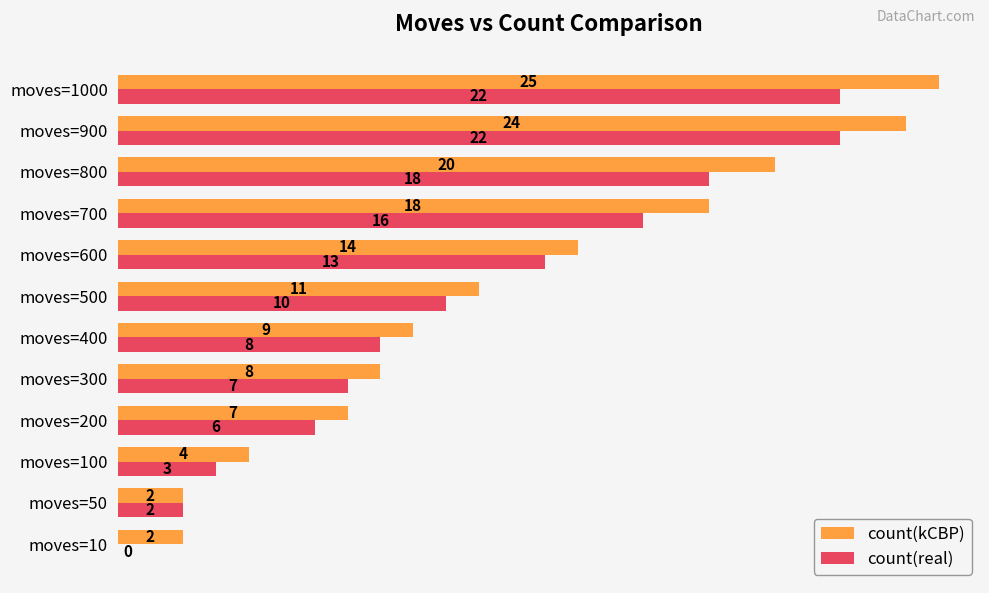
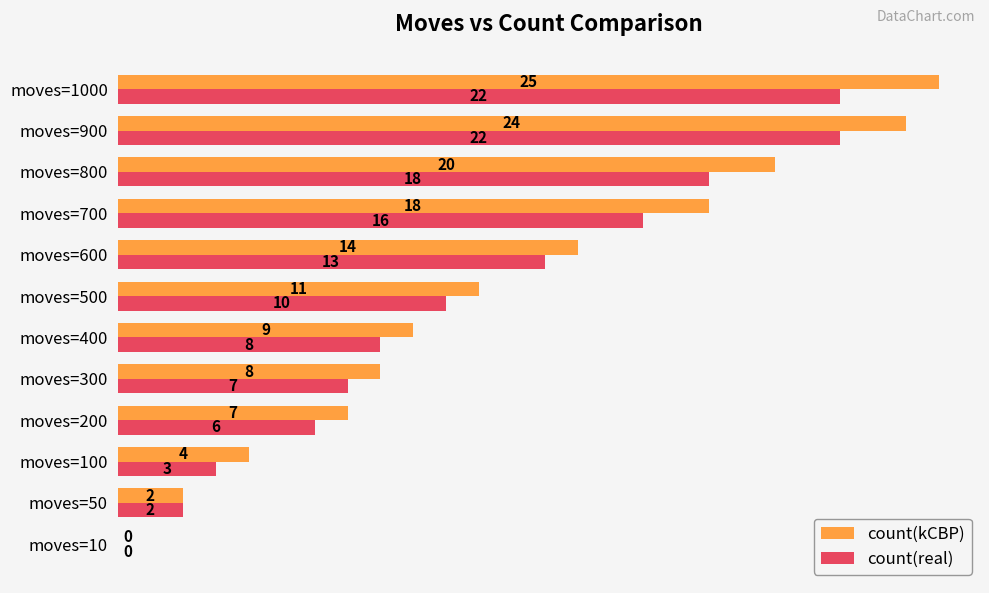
  {
    "count(kCBP)": {
      "moves=1000": 25,
      "moves=900": 24,
      "moves=800": 20,
      "moves=700": 18,
      "moves=600": 14,
      "moves=500": 11,
      "moves=400": 9,
      "moves=300": 8,
      "moves=200": 7,
      "moves=100": 4,
      "moves=50": 2,
-     "moves=10": 2
+     "moves=10": 0
    },
    "count(real)": {
      "moves=1000": 22,
      "moves=900": 22,
      "moves=800": 18,
      "moves=700": 16,
      "moves=600": 13,
      "moves=500": 10,
      "moves=400": 8,
      "moves=300": 7,
      "moves=200": 6,
      "moves=100": 3,
      "moves=50": 2,
      "moves=10": 0
    }
  }
